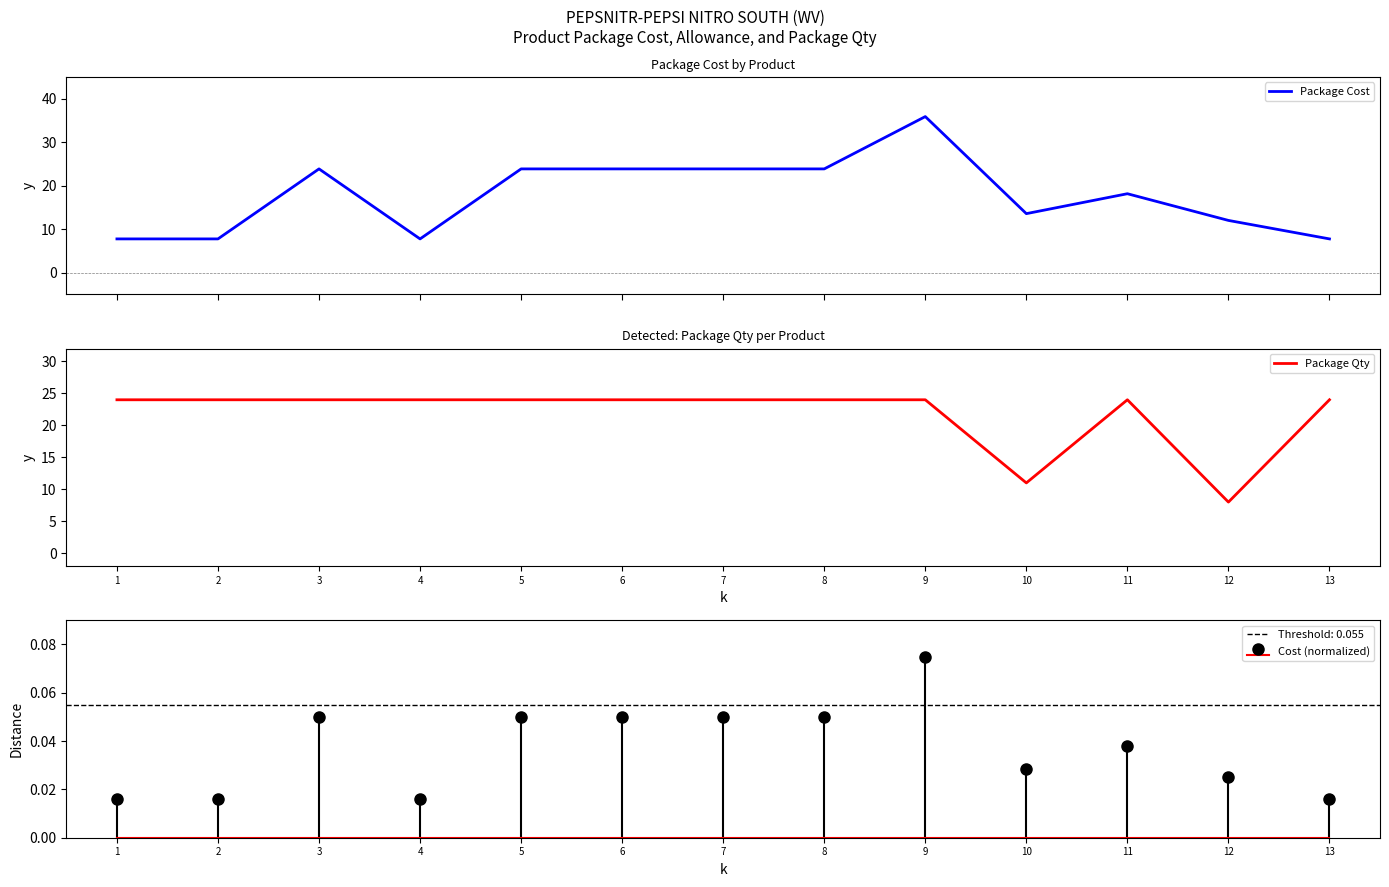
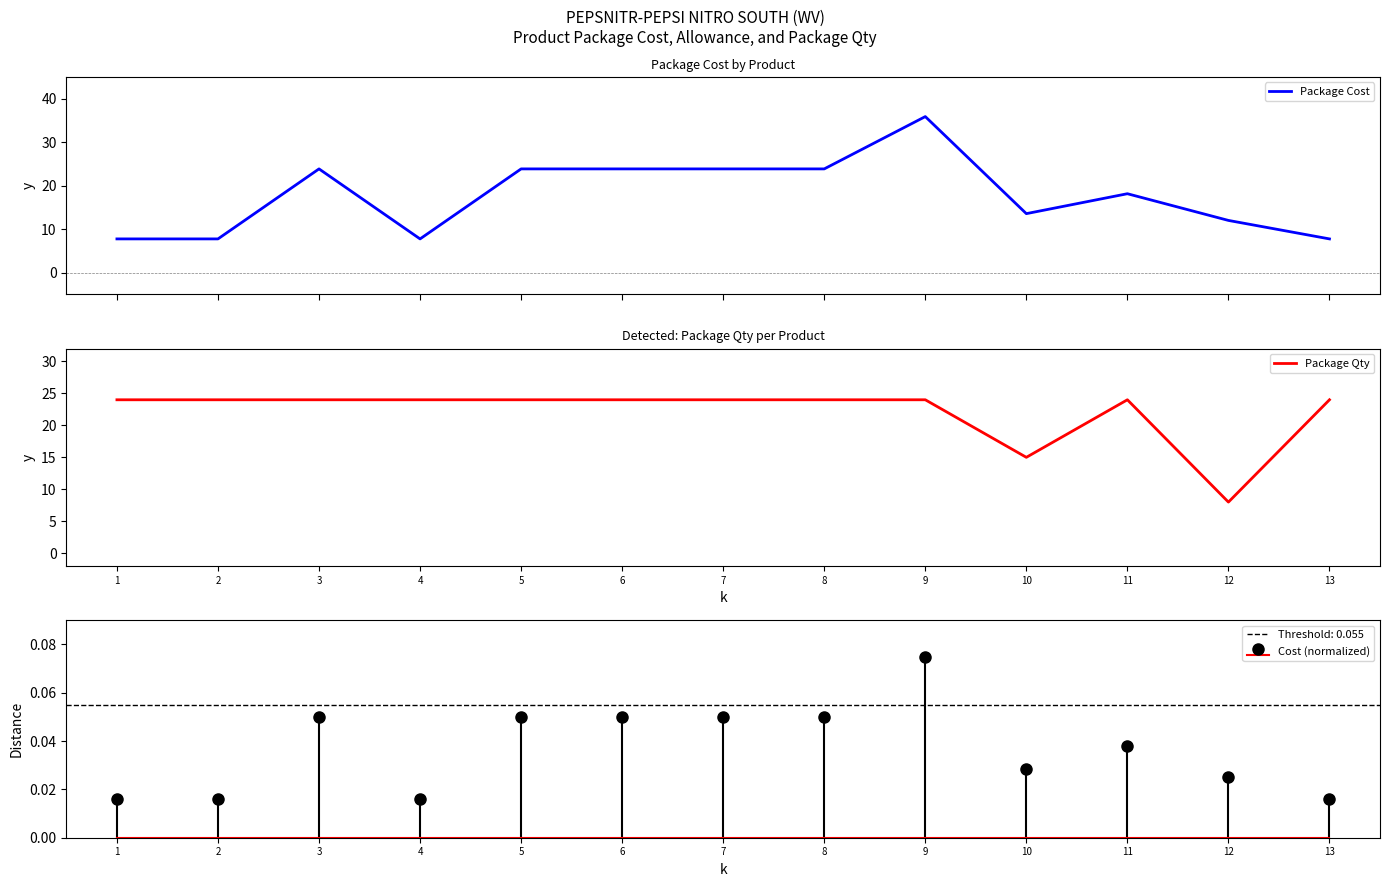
  {
    "Detected: Package Qty per Product": {
      "1": 24,
      "2": 24,
      "3": 24,
      "4": 24,
      "5": 24,
      "6": 24,
      "7": 24,
      "8": 24,
      "9": 24,
-     "10": 11,
+     "10": 15,
      "11": 24,
      "12": 8,
      "13": 24
    }
  }
